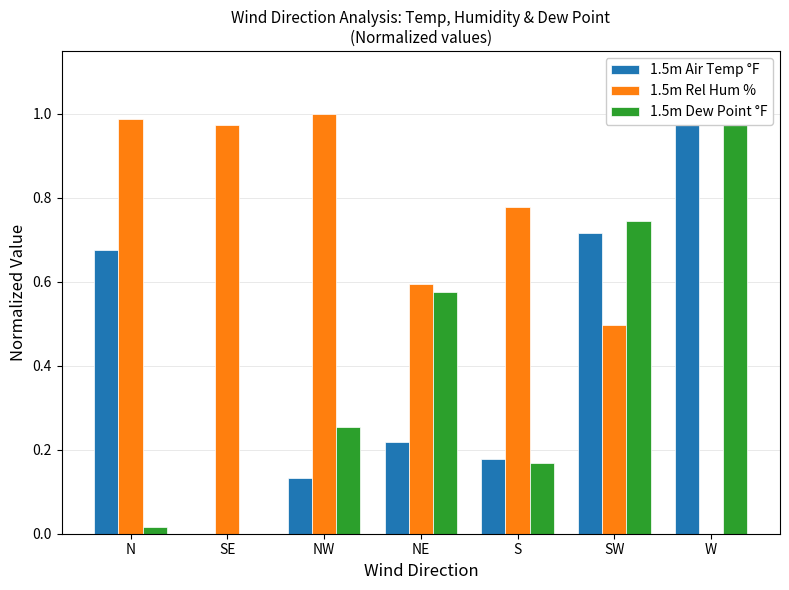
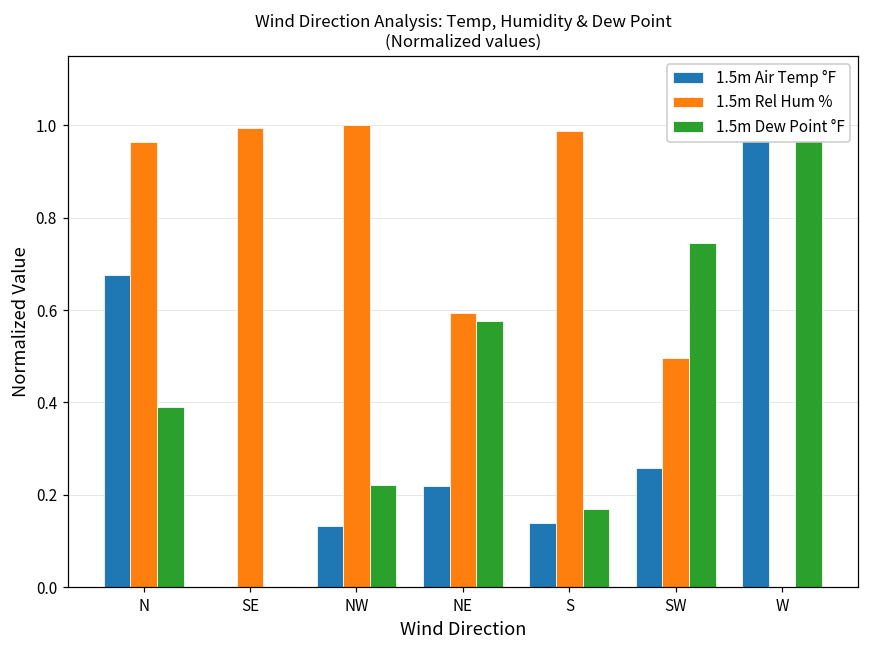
  {
    "1.5m Air Temp °F": {
      "N": 0.68,
      "SE": 0.00,
      "NW": 0.13,
      "NE": 0.22,
-     "S": 0.18,
-     "SW": 0.72
+     "S": 0.14,
+     "SW": 0.26
    },
    "1.5m Rel Hum %": {
-     "N": 0.99,
-     "SE": 0.97,
+     "N": 0.96,
+     "SE": 0.99,
      "NW": 1.00,
      "NE": 0.59,
-     "S": 0.78,
+     "S": 0.99,
      "SW": 0.50,
      "W": 0.00
    },
    "1.5m Dew Point °F": {
-     "N": 0.02,
+     "N": 0.39,
      "SE": 0.00,
-     "NW": 0.25,
+     "NW": 0.22,
      "NE": 0.58,
      "S": 0.17,
      "SW": 0.75
    }
  }
